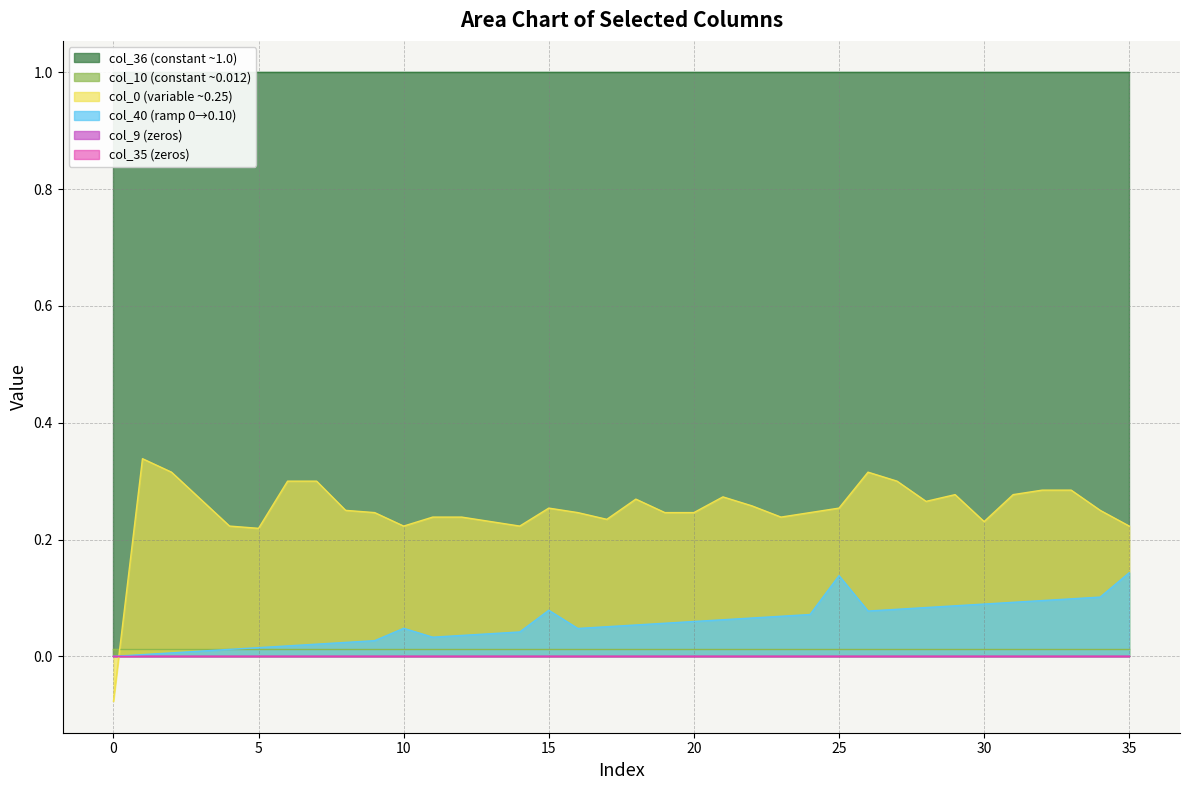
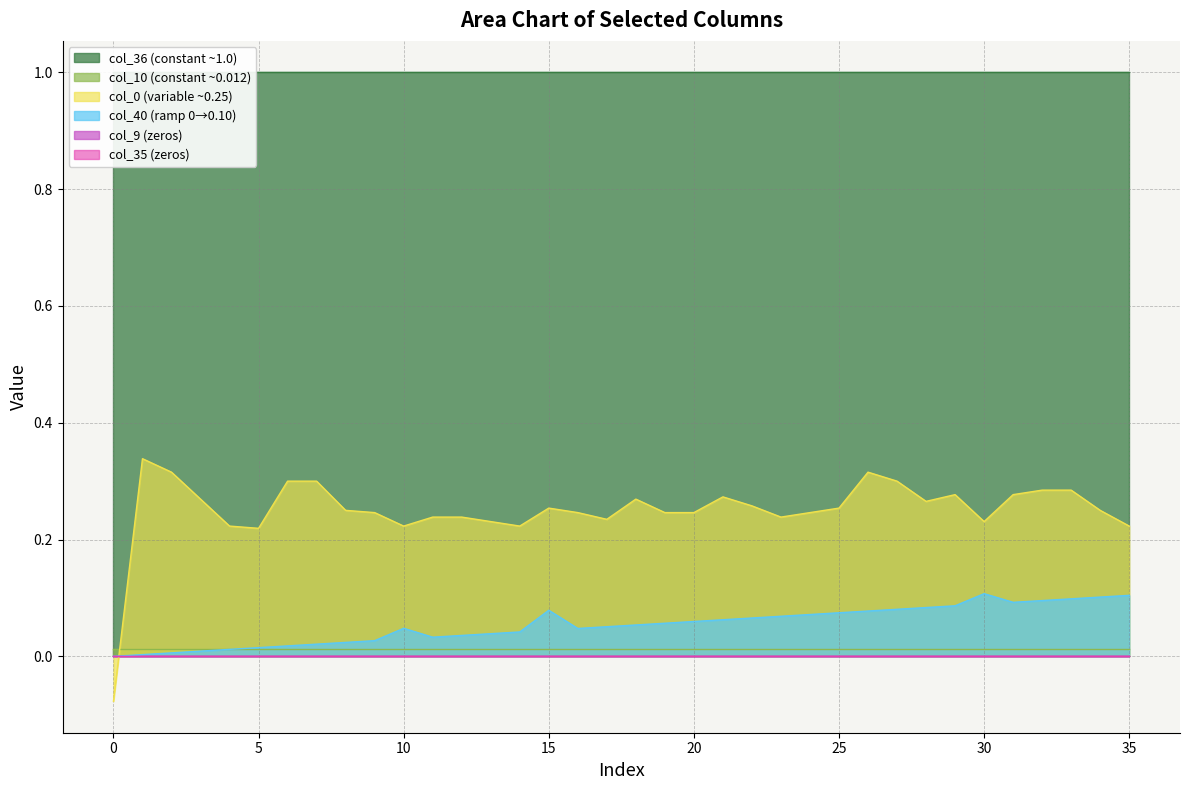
  {
    "col_36 (constant ~1.0)": {
      "5": 1.00,
      "10": 1.00,
      "15": 1.00,
      "20": 1.00,
      "25": 1.00,
      "30": 1.00,
      "35": 1.00
    },
    "col_10 (constant ~0.012)": {
      "0": 0.01,
      "10": 0.01,
      "15": 0.01,
      "20": 0.01,
      "25": 0.01,
      "30": 0.01,
      "35": 0.01
    },
    "col_40 (ramp 0→0.10)": {
      "10": 0.05,
      "15": 0.08,
      "20": 0.06,
-     "25": 0.14,
-     "30": 0.09,
-     "35": 0.14
+     "25": 0.07,
+     "30": 0.11,
+     "35": 0.10
    },
    "col_35 (zeros)": {
      "5": 0.00,
      "10": 0.00,
      "15": 0.00,
      "20": 0.00,
      "25": 0.00,
      "30": 0.00,
      "35": 0.00
    }
  }
